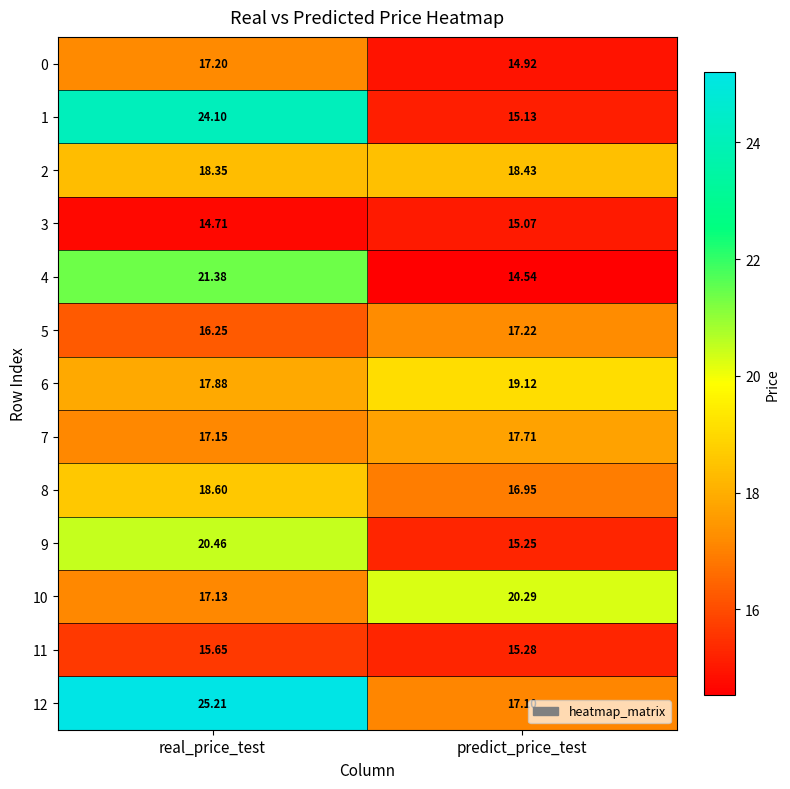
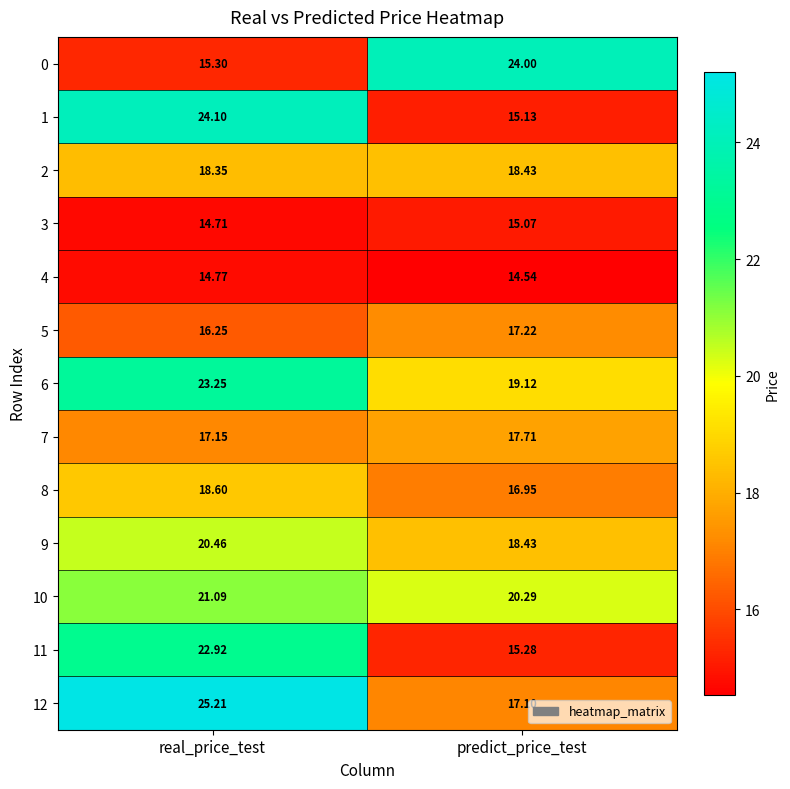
  {
    "0": {
-     "real_price_test": 17.20,
-     "predict_price_test": 14.92
+     "real_price_test": 15.30,
+     "predict_price_test": 24.00
    },
    "1": {
      "real_price_test": 24.10,
      "predict_price_test": 15.13
    },
    "2": {
      "real_price_test": 18.35,
      "predict_price_test": 18.43
    },
    "3": {
      "real_price_test": 14.71,
      "predict_price_test": 15.07
    },
    "4": {
-     "real_price_test": 21.38,
+     "real_price_test": 14.77,
      "predict_price_test": 14.54
    },
    "5": {
      "real_price_test": 16.25,
      "predict_price_test": 17.22
    },
    "6": {
-     "real_price_test": 17.88,
+     "real_price_test": 23.25,
      "predict_price_test": 19.12
    },
    "7": {
      "real_price_test": 17.15,
      "predict_price_test": 17.71
    },
    "8": {
      "real_price_test": 18.60,
      "predict_price_test": 16.95
    },
    "9": {
      "real_price_test": 20.46,
-     "predict_price_test": 15.25
+     "predict_price_test": 18.43
    },
    "10": {
-     "real_price_test": 17.13,
+     "real_price_test": 21.09,
      "predict_price_test": 20.29
    },
    "11": {
-     "real_price_test": 15.65,
+     "real_price_test": 22.92,
      "predict_price_test": 15.28
    },
    "12": {
      "real_price_test": 25.21
    }
  }
